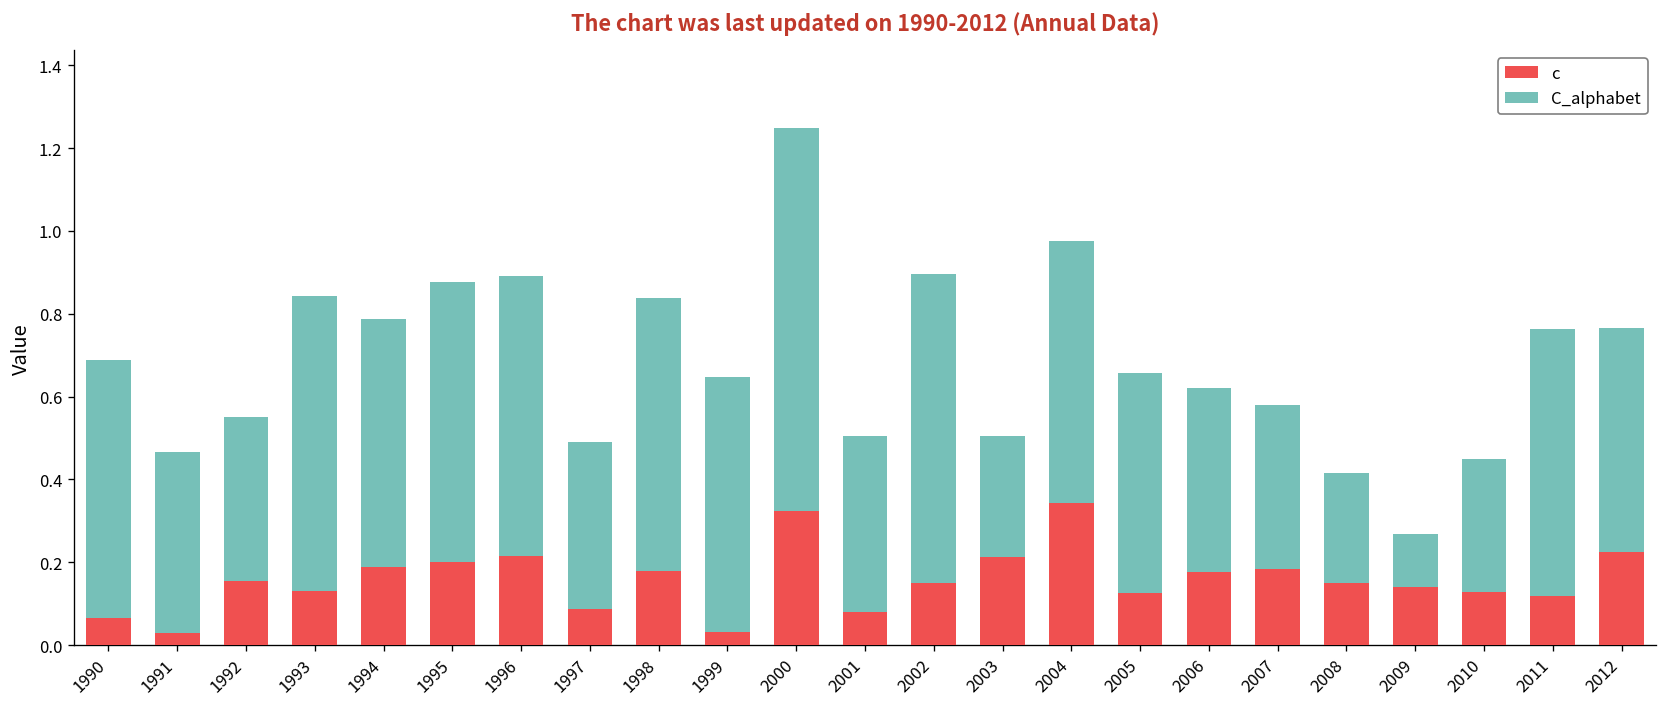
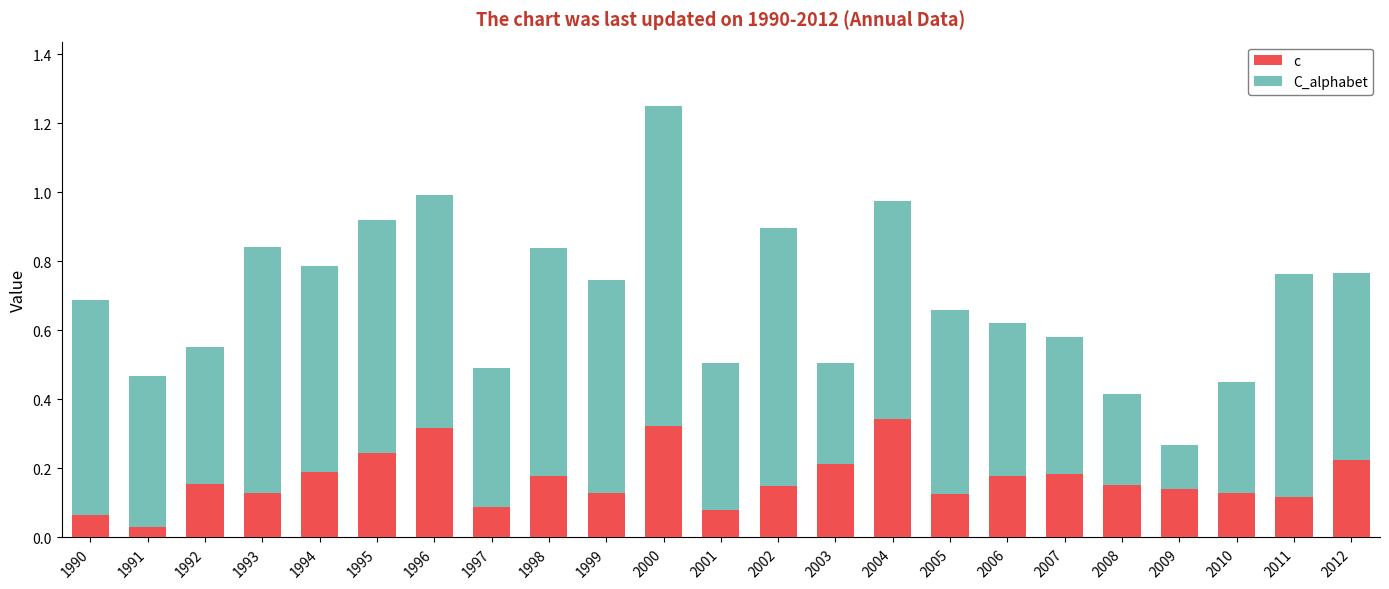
  {
    "c": {
      "1990": 0.07,
      "1991": 0.03,
      "1992": 0.16,
      "1993": 0.13,
      "1994": 0.19,
-     "1995": 0.20,
-     "1996": 0.22,
+     "1995": 0.25,
+     "1996": 0.32,
      "1997": 0.09,
      "1998": 0.18,
-     "1999": 0.03,
+     "1999": 0.13,
      "2000": 0.32,
      "2001": 0.08,
      "2002": 0.15,
      "2003": 0.21,
      "2004": 0.34,
      "2005": 0.13,
      "2006": 0.18,
      "2007": 0.19,
      "2008": 0.15,
      "2009": 0.14,
      "2010": 0.13,
      "2011": 0.12,
      "2012": 0.22
    },
    "C_alphabet": {
      "1990": 0.62,
      "1991": 0.44,
      "1992": 0.40,
      "1993": 0.71,
      "1994": 0.60,
      "1995": 0.68,
      "1996": 0.68,
      "1997": 0.40,
      "1998": 0.66,
      "1999": 0.62,
      "2000": 0.93,
      "2001": 0.43,
      "2002": 0.75,
      "2003": 0.29,
      "2004": 0.63,
      "2005": 0.53,
      "2006": 0.44,
      "2007": 0.40,
      "2008": 0.26,
      "2009": 0.13,
      "2010": 0.32,
      "2011": 0.64,
      "2012": 0.54
    }
  }
